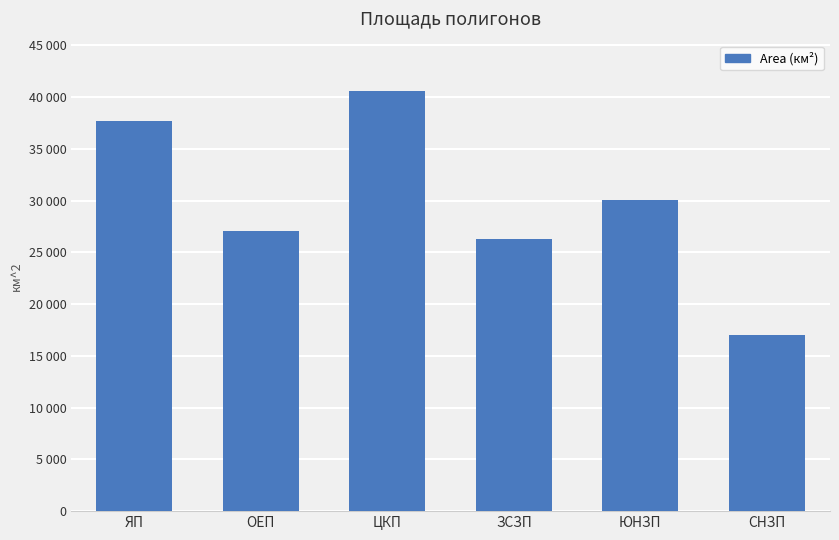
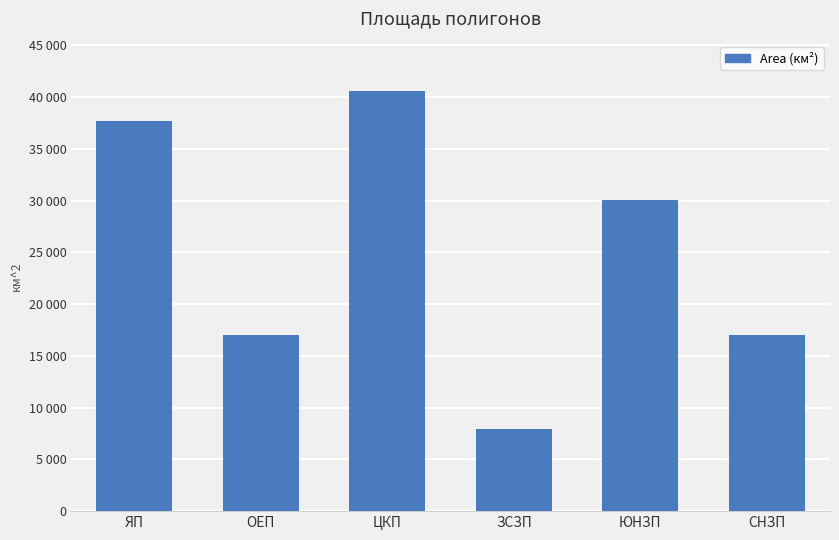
  {
    "ЯП": 37700,
-   "ОЕП": 27000,
+   "ОЕП": 17100,
    "ЦКП": 40600,
-   "ЗСЗП": 26300,
+   "ЗСЗП": 7900,
    "ЮНЗП": 30100,
    "СНЗП": 17000
  }
